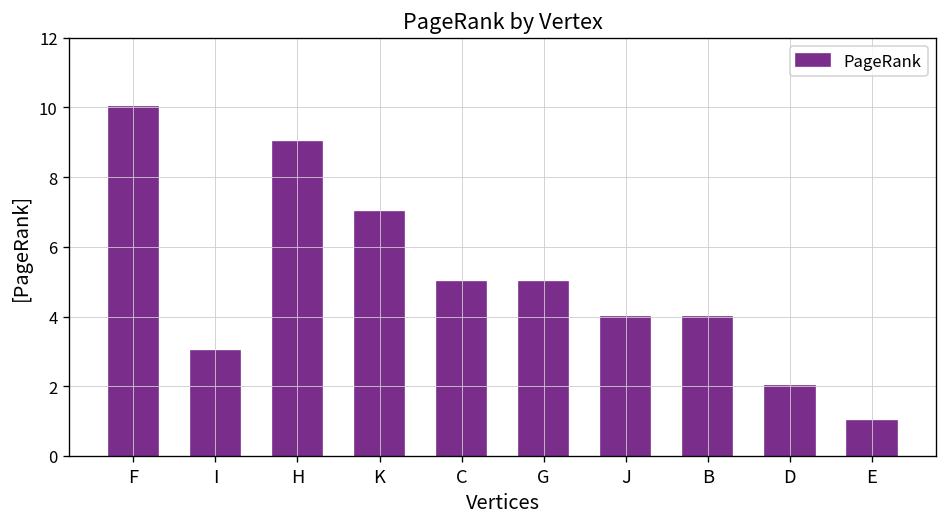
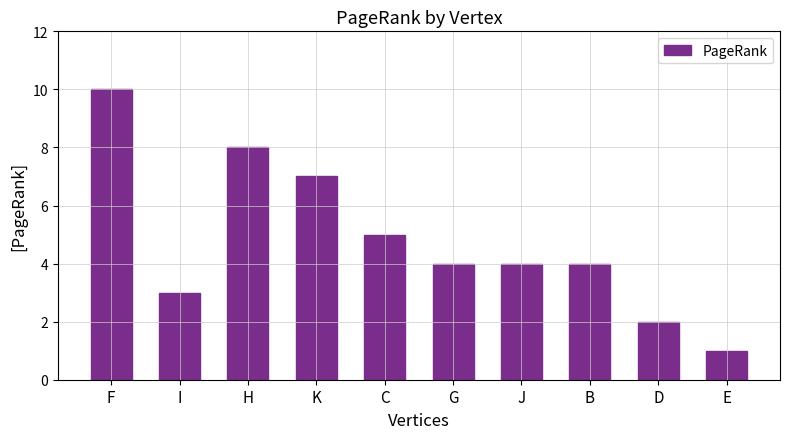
  {
    "F": 10,
    "I": 3,
-   "H": 9,
+   "H": 8,
    "K": 7,
    "C": 5,
-   "G": 5,
+   "G": 4,
    "J": 4,
    "B": 4,
    "D": 2,
    "E": 1
  }
